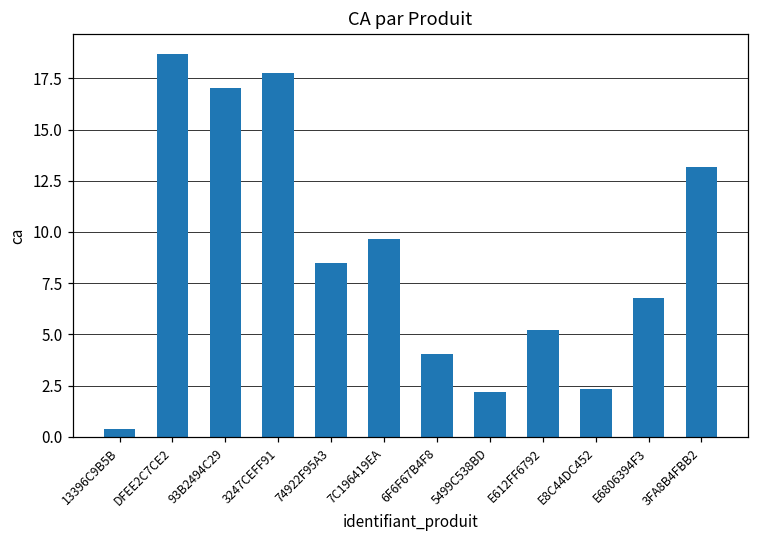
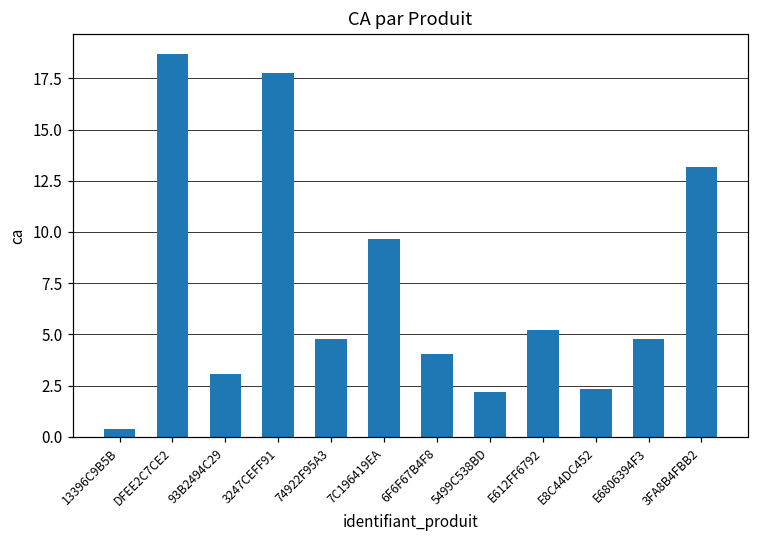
  {
    "13396C9B5B": 0.4,
    "DFEE2C7CE2": 18.7,
-   "93B2494C29": 17.0,
+   "93B2494C29": 3.0,
    "3247CEFF91": 17.8,
-   "74922F95A3": 8.5,
+   "74922F95A3": 4.8,
    "7C196419EA": 9.7,
    "6F6F67B4F8": 4.0,
    "5499C538BD": 2.2,
    "E612FF6792": 5.2,
    "E8C44DC452": 2.3,
-   "E6806394F3": 6.8,
+   "E6806394F3": 4.8,
    "3FA8B4FBB2": 13.2
  }
